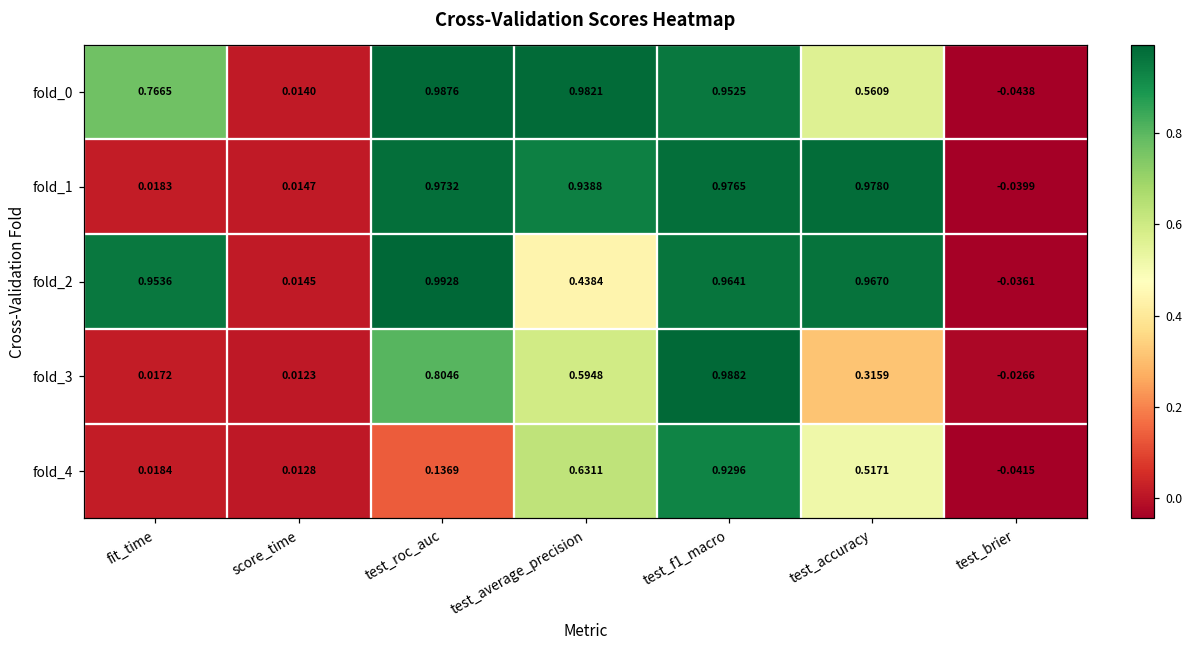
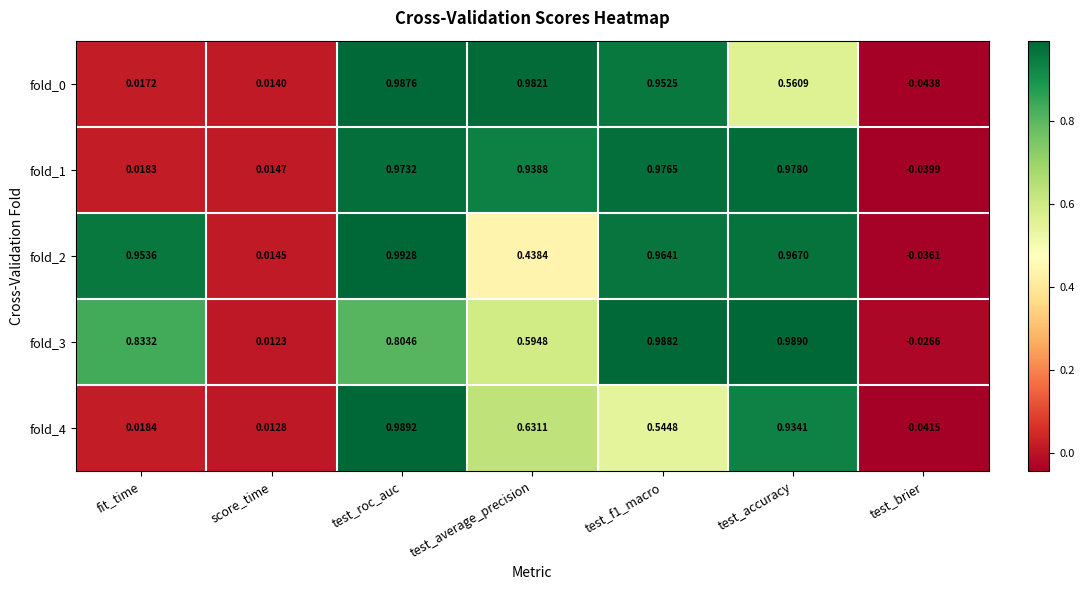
  {
    "fold_0": {
-     "fit_time": 0.7665,
+     "fit_time": 0.0172,
      "score_time": 0.0140,
      "test_roc_auc": 0.9876,
      "test_average_precision": 0.9821,
      "test_f1_macro": 0.9525,
      "test_accuracy": 0.5609,
      "test_brier": -0.0438
    },
    "fold_1": {
      "fit_time": 0.0183,
      "score_time": 0.0147,
      "test_roc_auc": 0.9732,
      "test_average_precision": 0.9388,
      "test_f1_macro": 0.9765,
      "test_accuracy": 0.9780,
      "test_brier": -0.0399
    },
    "fold_2": {
      "fit_time": 0.9536,
      "score_time": 0.0145,
      "test_roc_auc": 0.9928,
      "test_average_precision": 0.4384,
      "test_f1_macro": 0.9641,
      "test_accuracy": 0.9670,
      "test_brier": -0.0361
    },
    "fold_3": {
-     "fit_time": 0.0172,
+     "fit_time": 0.8332,
      "score_time": 0.0123,
      "test_roc_auc": 0.8046,
      "test_average_precision": 0.5948,
      "test_f1_macro": 0.9882,
-     "test_accuracy": 0.3159,
+     "test_accuracy": 0.9890,
      "test_brier": -0.0266
    },
    "fold_4": {
      "fit_time": 0.0184,
      "score_time": 0.0128,
-     "test_roc_auc": 0.1369,
+     "test_roc_auc": 0.9892,
      "test_average_precision": 0.6311,
-     "test_f1_macro": 0.9296,
-     "test_accuracy": 0.5171,
+     "test_f1_macro": 0.5448,
+     "test_accuracy": 0.9341,
      "test_brier": -0.0415
    }
  }
